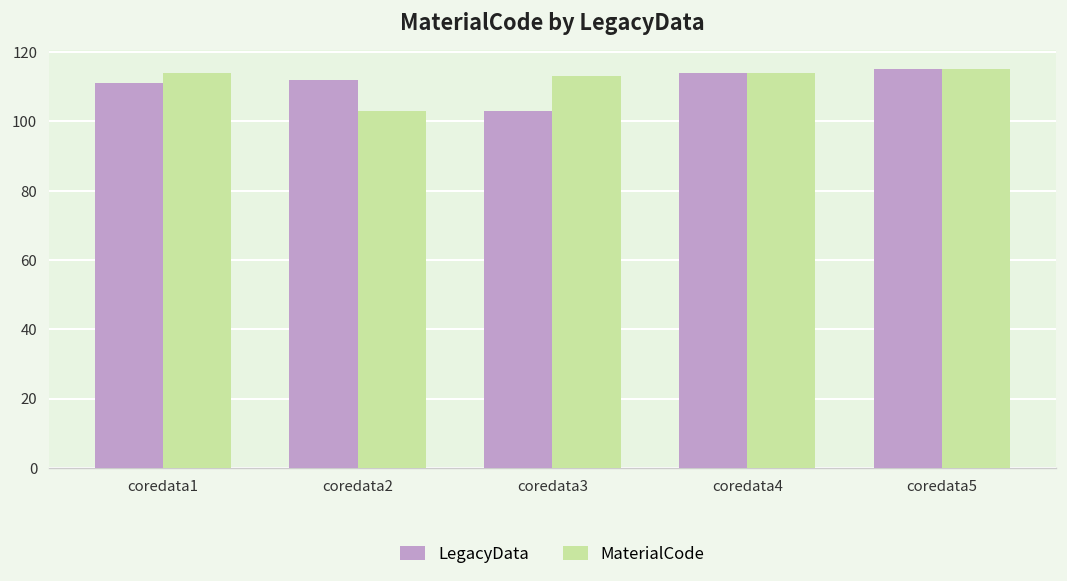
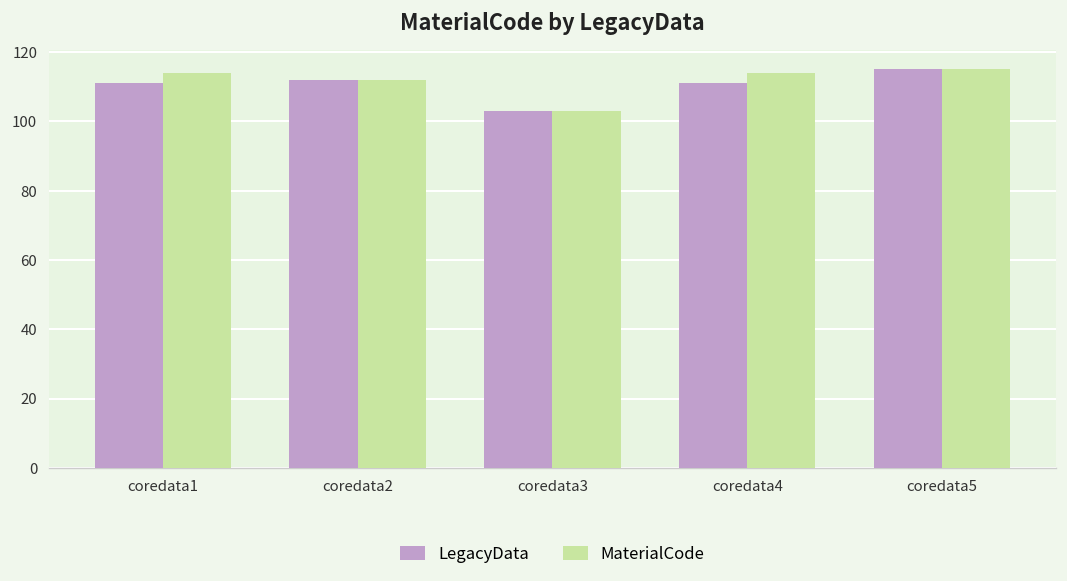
  {
    "LegacyData": {
      "coredata1": 111,
      "coredata2": 112,
      "coredata3": 103,
-     "coredata4": 114,
+     "coredata4": 111,
      "coredata5": 115
    },
    "MaterialCode": {
      "coredata1": 114,
-     "coredata2": 103,
-     "coredata3": 113,
+     "coredata2": 112,
+     "coredata3": 103,
      "coredata4": 114,
      "coredata5": 115
    }
  }
